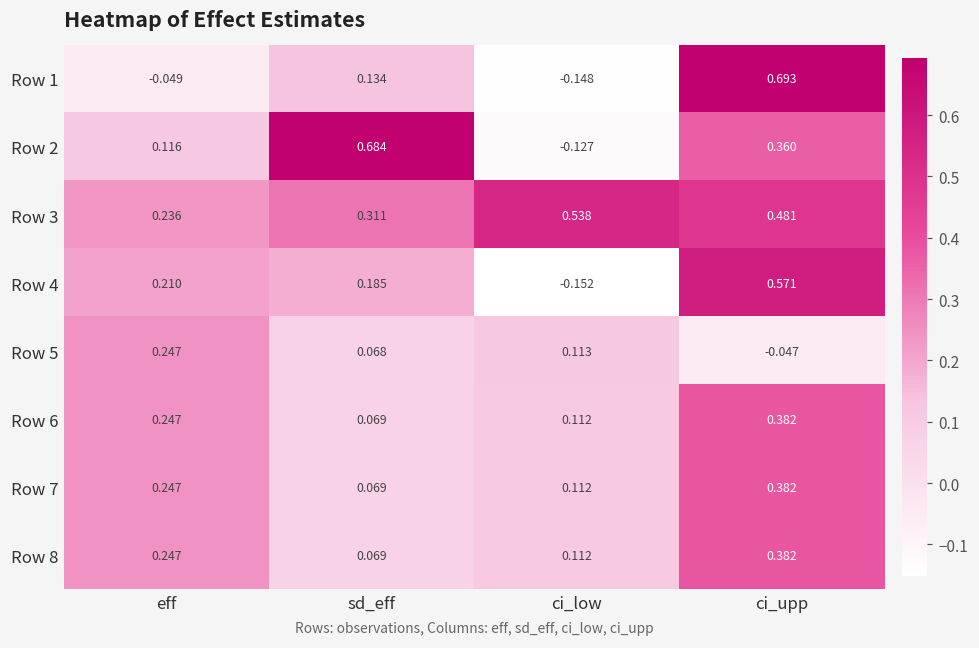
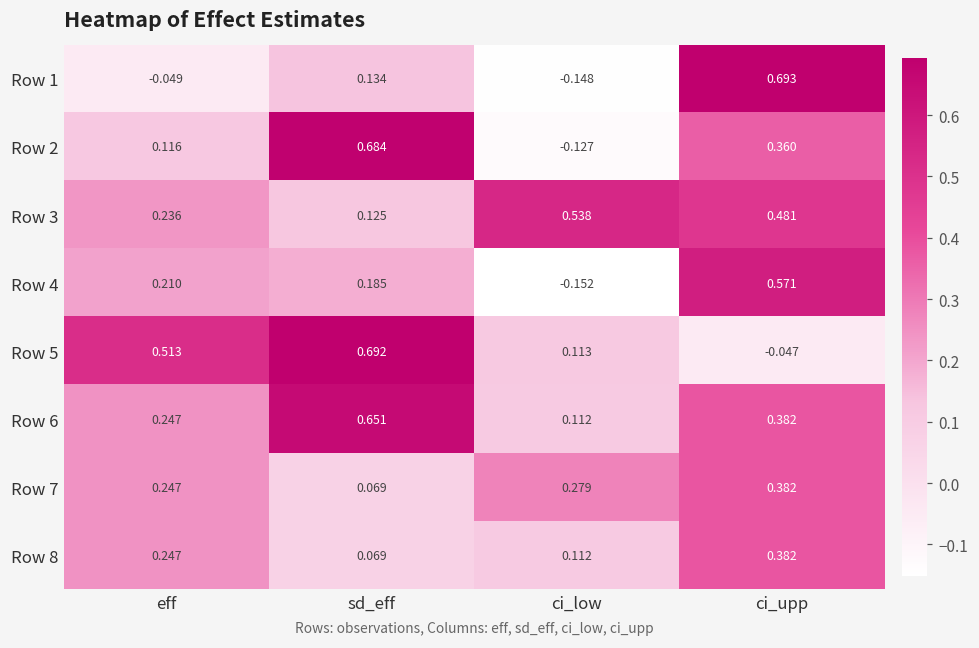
  {
    "Row 1": {
      "eff": -0.049,
      "sd_eff": 0.134,
      "ci_low": -0.148,
      "ci_upp": 0.693
    },
    "Row 2": {
      "eff": 0.116,
      "sd_eff": 0.684,
      "ci_low": -0.127,
      "ci_upp": 0.360
    },
    "Row 3": {
      "eff": 0.236,
-     "sd_eff": 0.311,
+     "sd_eff": 0.125,
      "ci_low": 0.538,
      "ci_upp": 0.481
    },
    "Row 4": {
      "eff": 0.210,
      "sd_eff": 0.185,
      "ci_low": -0.152,
      "ci_upp": 0.571
    },
    "Row 5": {
-     "eff": 0.247,
-     "sd_eff": 0.068,
+     "eff": 0.513,
+     "sd_eff": 0.692,
      "ci_low": 0.113,
      "ci_upp": -0.047
    },
    "Row 6": {
      "eff": 0.247,
-     "sd_eff": 0.069,
+     "sd_eff": 0.651,
      "ci_low": 0.112,
      "ci_upp": 0.382
    },
    "Row 7": {
      "eff": 0.247,
      "sd_eff": 0.069,
-     "ci_low": 0.112,
+     "ci_low": 0.279,
      "ci_upp": 0.382
    },
    "Row 8": {
      "eff": 0.247,
      "sd_eff": 0.069,
      "ci_low": 0.112,
      "ci_upp": 0.382
    }
  }
